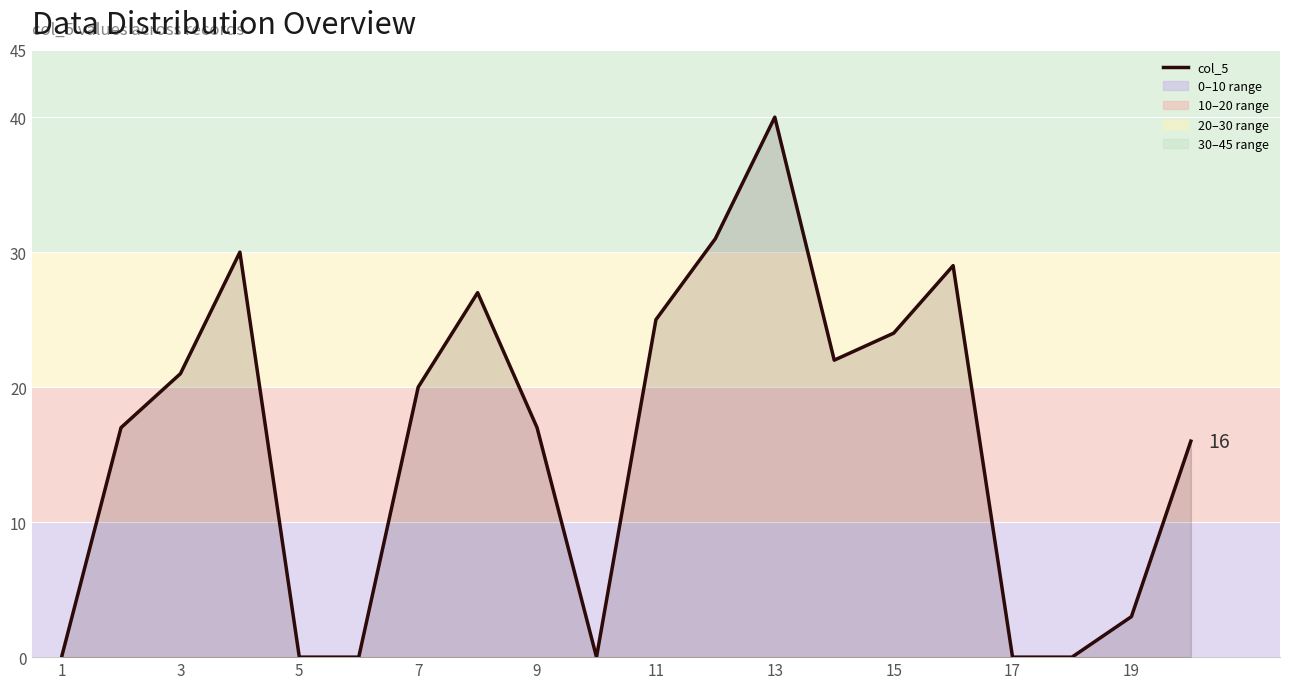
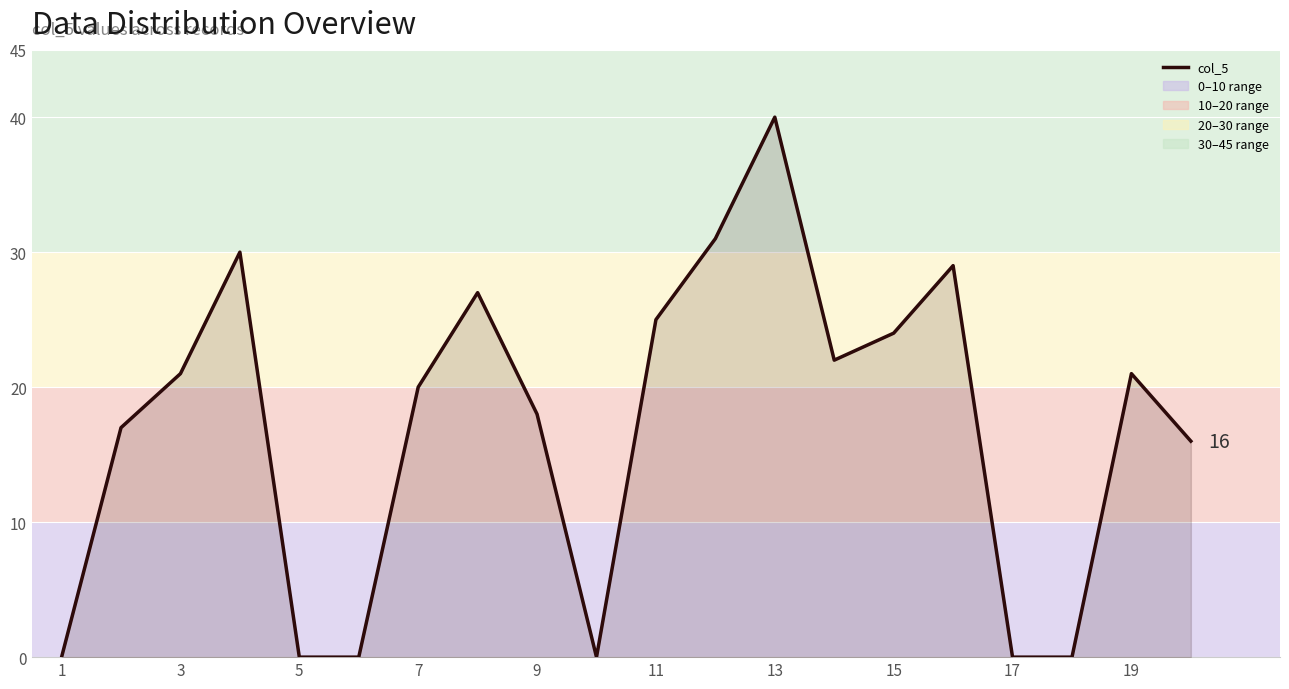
  {
    "1": 0,
    "3": 21,
    "5": 0,
    "7": 20,
-   "9": 17,
+   "9": 18,
    "11": 25,
    "13": 40,
    "15": 24,
    "17": 0,
-   "19": 3
+   "19": 21
  }
